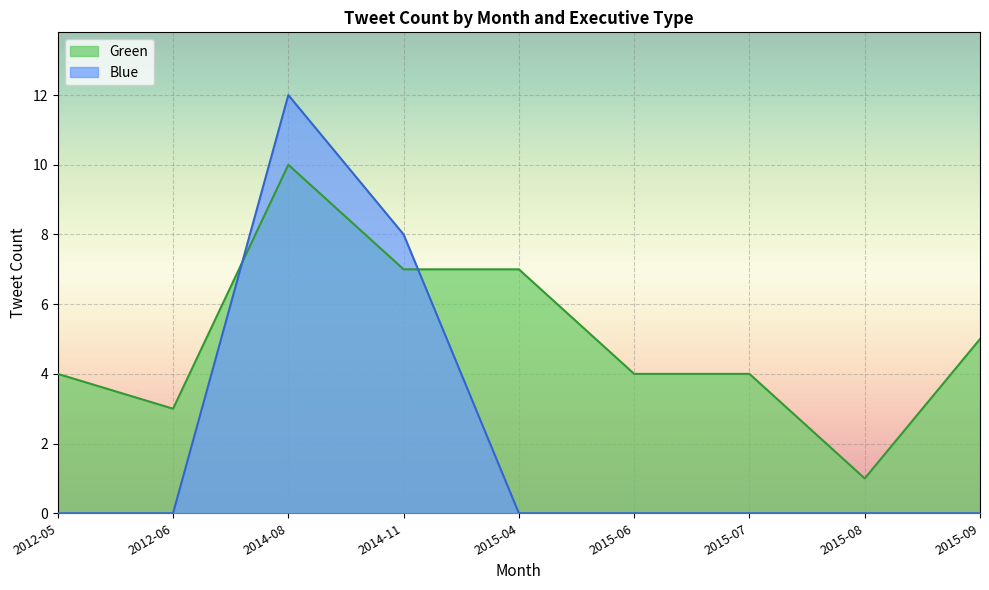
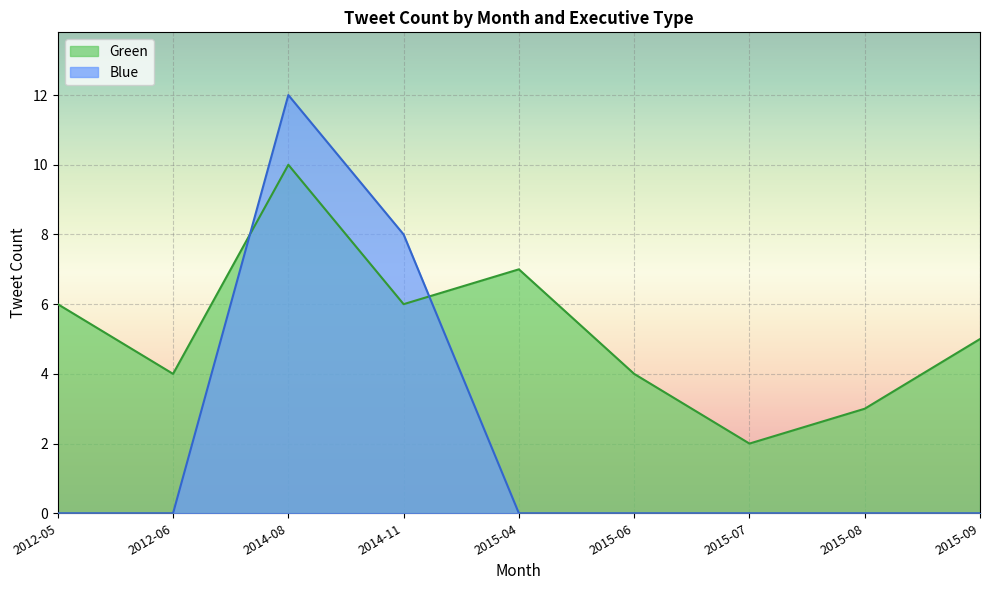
  {
    "Green": {
-     "2012-05": 4,
-     "2012-06": 3,
+     "2012-05": 6,
+     "2012-06": 4,
      "2014-08": 10,
-     "2014-11": 7,
+     "2014-11": 6,
      "2015-04": 7,
      "2015-06": 4,
-     "2015-07": 4,
-     "2015-08": 1,
+     "2015-07": 2,
+     "2015-08": 3,
      "2015-09": 5
    },
    "Blue": {
      "2012-05": 0,
      "2012-06": 0,
      "2014-08": 12,
      "2014-11": 8,
      "2015-04": 0,
      "2015-06": 0,
      "2015-07": 0,
      "2015-08": 0,
      "2015-09": 0
    }
  }
